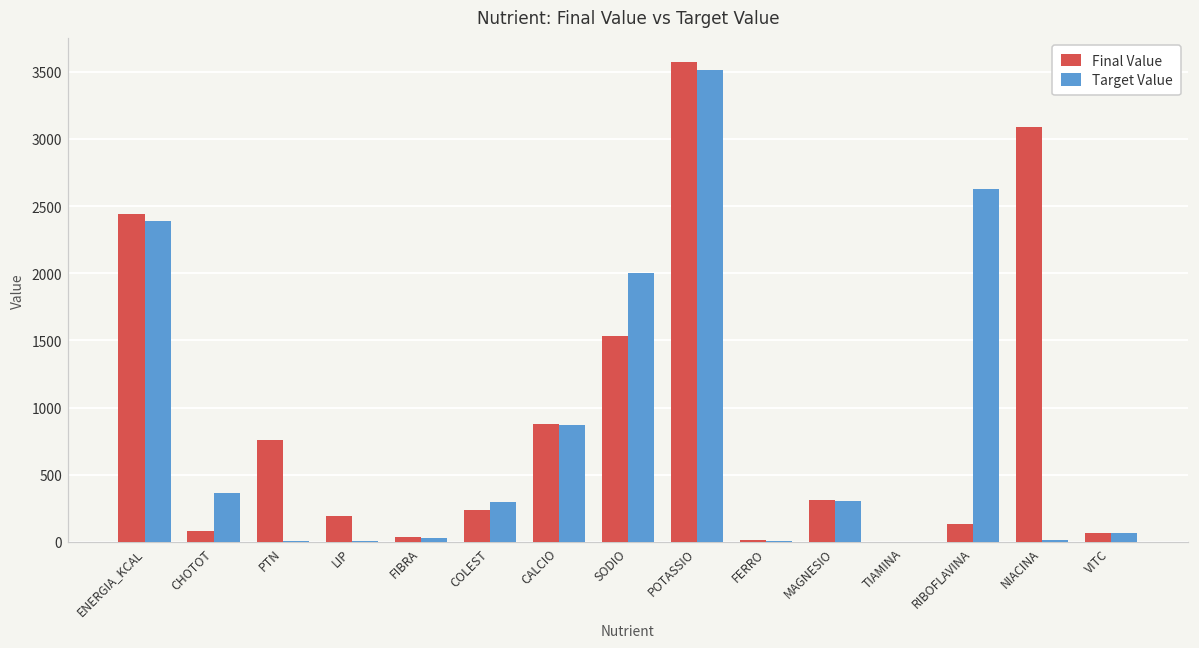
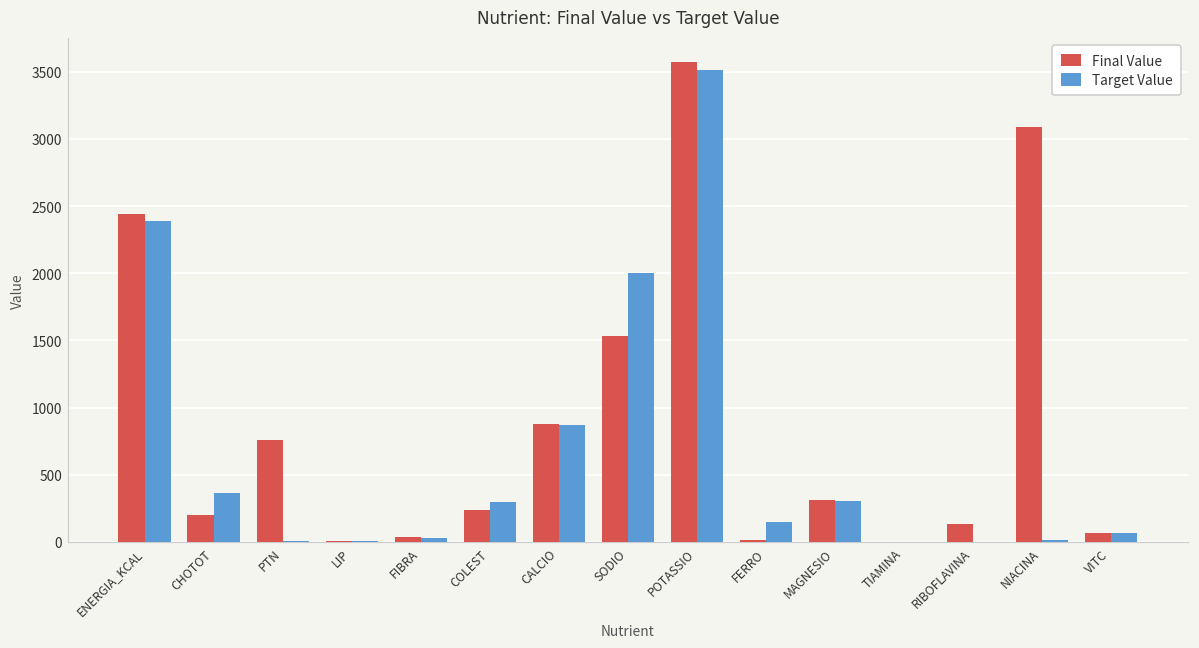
  {
    "Final Value": {
      "ENERGIA_KCAL": 2440,
-     "CHOTOT": 80,
+     "CHOTOT": 200,
      "PTN": 760,
-     "LIP": 190,
+     "LIP": 0,
      "FIBRA": 40,
      "COLEST": 240,
      "CALCIO": 880,
      "SODIO": 1530,
      "POTASSIO": 3570,
      "MAGNESIO": 310,
      "RIBOFLAVINA": 140,
      "NIACINA": 3090,
      "VITC": 70
    },
    "Target Value": {
      "ENERGIA_KCAL": 2390,
      "CHOTOT": 360,
      "FIBRA": 30,
      "COLEST": 300,
      "CALCIO": 870,
      "SODIO": 2000,
      "POTASSIO": 3510,
-     "FERRO": 10,
+     "FERRO": 150,
      "MAGNESIO": 300,
-     "RIBOFLAVINA": 2630,
+     "RIBOFLAVINA": 0,
      "VITC": 70
    }
  }
